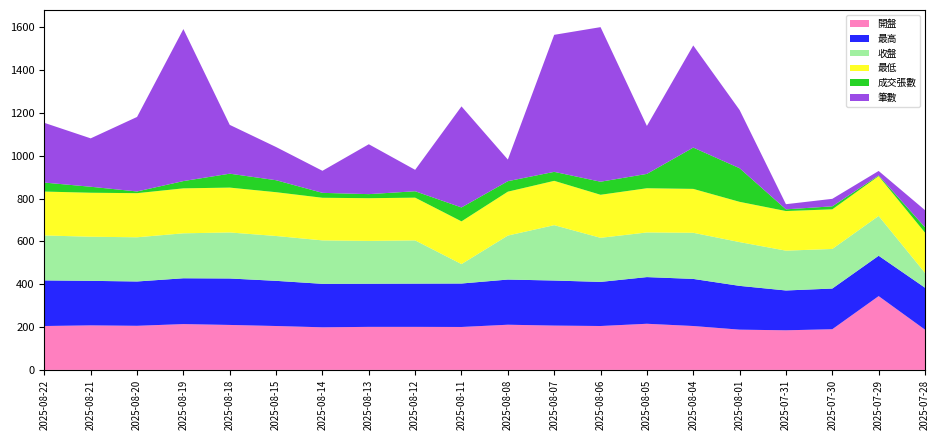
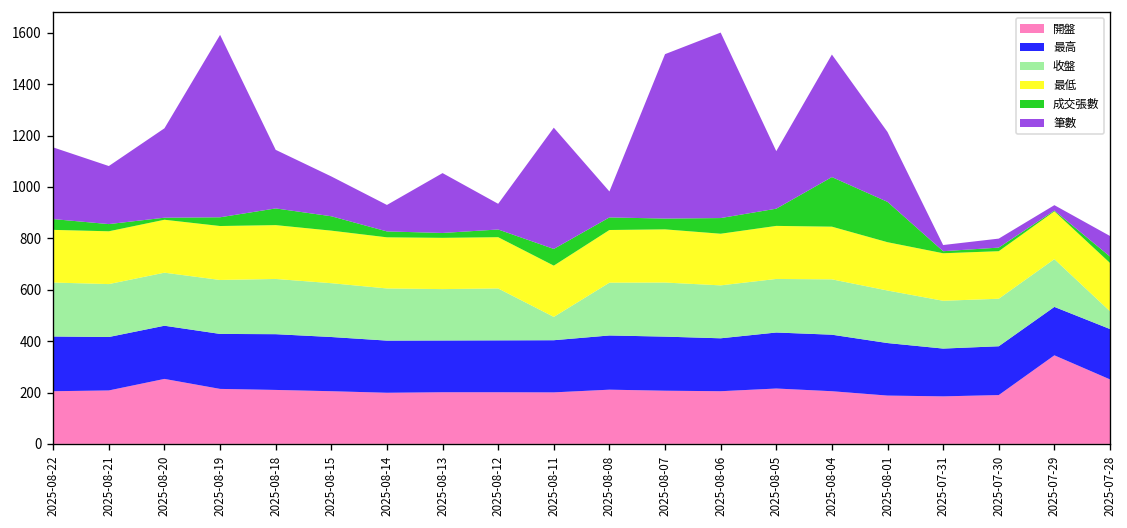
  {
    "開盤": {
      "2025-08-22": 210,
      "2025-08-21": 210,
-     "2025-08-20": 210,
+     "2025-08-20": 250,
      "2025-08-19": 210,
      "2025-08-18": 210,
      "2025-08-15": 210,
      "2025-08-14": 200,
      "2025-08-13": 200,
      "2025-08-12": 200,
      "2025-08-11": 200,
      "2025-08-08": 210,
      "2025-08-07": 210,
      "2025-08-06": 210,
      "2025-08-05": 220,
      "2025-08-04": 210,
      "2025-08-01": 190,
      "2025-07-31": 190,
      "2025-07-30": 190,
      "2025-07-29": 340,
-     "2025-07-28": 190
+     "2025-07-28": 250
    },
    "最高": {
      "2025-08-22": 210,
      "2025-08-21": 210,
      "2025-08-20": 210,
      "2025-08-19": 210,
      "2025-08-18": 220,
      "2025-08-15": 210,
      "2025-08-14": 200,
      "2025-08-13": 200,
      "2025-08-12": 200,
      "2025-08-11": 200,
      "2025-08-08": 210,
      "2025-08-07": 210,
      "2025-08-06": 210,
      "2025-08-05": 220,
      "2025-08-04": 220,
      "2025-08-01": 200,
      "2025-07-31": 190,
      "2025-07-30": 190,
      "2025-07-29": 190,
      "2025-07-28": 200
    },
    "收盤": {
      "2025-08-22": 210,
      "2025-08-21": 210,
      "2025-08-20": 210,
      "2025-08-19": 210,
      "2025-08-18": 220,
      "2025-08-15": 210,
      "2025-08-14": 200,
      "2025-08-13": 200,
      "2025-08-12": 200,
      "2025-08-11": 90,
      "2025-08-08": 210,
-     "2025-08-07": 260,
+     "2025-08-07": 210,
      "2025-08-06": 210,
      "2025-08-05": 210,
      "2025-08-04": 220,
      "2025-08-01": 200,
      "2025-07-31": 190,
      "2025-07-30": 190,
      "2025-07-29": 190,
      "2025-07-28": 70
    },
    "最低": {
      "2025-08-22": 210,
      "2025-08-21": 210,
      "2025-08-19": 210,
      "2025-08-18": 210,
      "2025-08-15": 200,
      "2025-08-14": 200,
      "2025-08-13": 200,
      "2025-08-12": 200,
      "2025-08-11": 200,
      "2025-08-08": 210,
      "2025-08-07": 210,
      "2025-08-06": 200,
      "2025-08-05": 210,
      "2025-08-04": 210,
      "2025-08-01": 190,
      "2025-07-30": 190,
      "2025-07-28": 190
    },
    "成交張數": {
      "2025-08-22": 40,
      "2025-08-21": 30,
      "2025-08-19": 30,
      "2025-08-18": 70,
      "2025-08-15": 60,
      "2025-08-14": 20,
      "2025-08-13": 20,
      "2025-08-12": 30,
      "2025-08-11": 70,
      "2025-08-08": 50,
      "2025-08-07": 40,
      "2025-08-06": 60,
      "2025-08-05": 70,
      "2025-08-04": 190,
      "2025-08-01": 160,
      "2025-07-30": 10,
      "2025-07-28": 30
    },
    "筆數": {
      "2025-08-22": 280,
      "2025-08-21": 230,
      "2025-08-20": 350,
      "2025-08-19": 710,
      "2025-08-18": 230,
      "2025-08-15": 160,
      "2025-08-14": 100,
      "2025-08-13": 230,
      "2025-08-12": 100,
      "2025-08-11": 470,
      "2025-08-08": 100,
      "2025-08-07": 640,
      "2025-08-06": 720,
      "2025-08-05": 220,
      "2025-08-04": 480,
      "2025-08-01": 270,
      "2025-07-31": 20,
      "2025-07-30": 40,
      "2025-07-29": 20,
      "2025-07-28": 80
    }
  }
